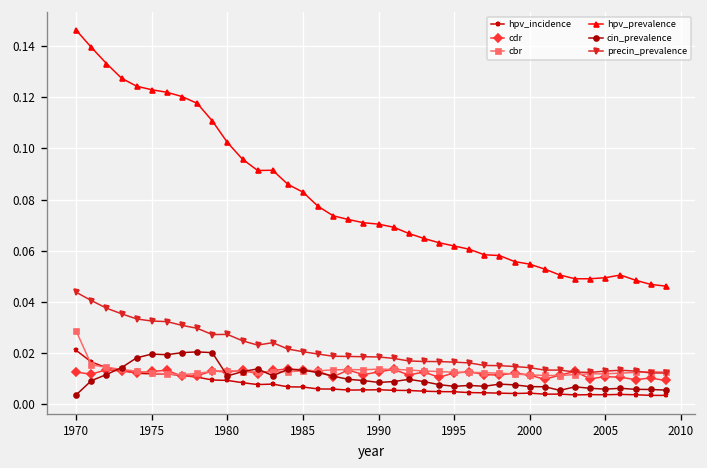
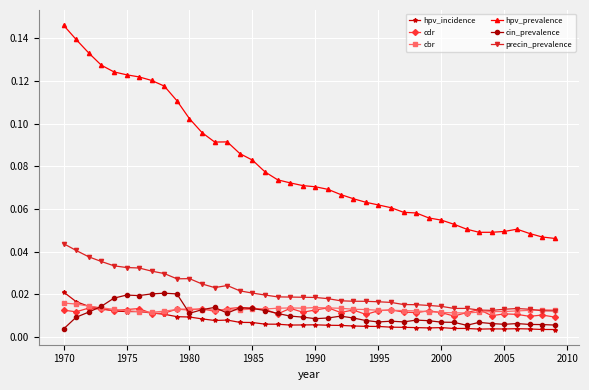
  {
    "cbr": {
-     "1970": 0.029
+     "1970": 0.016
    }
  }
